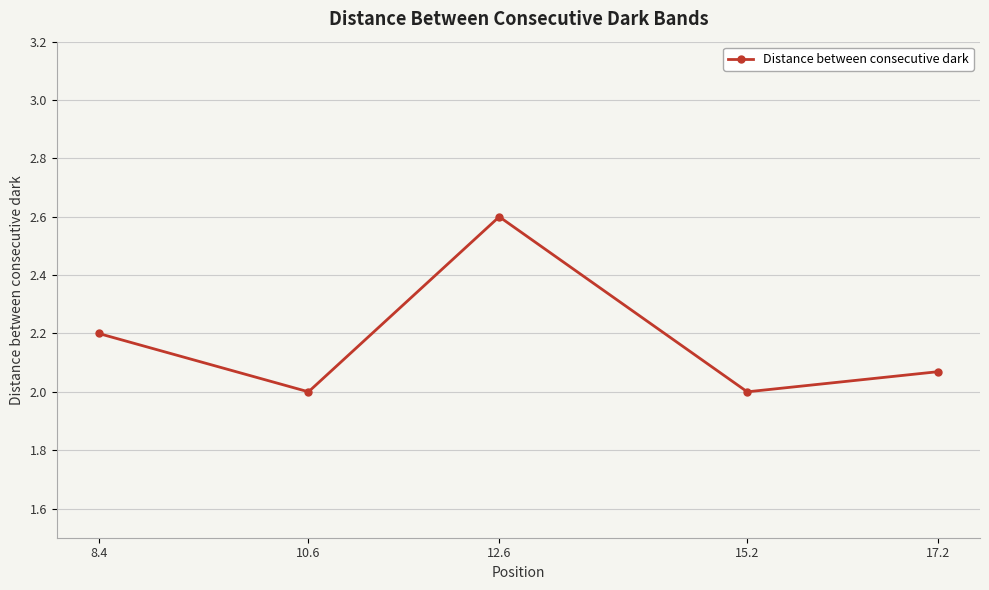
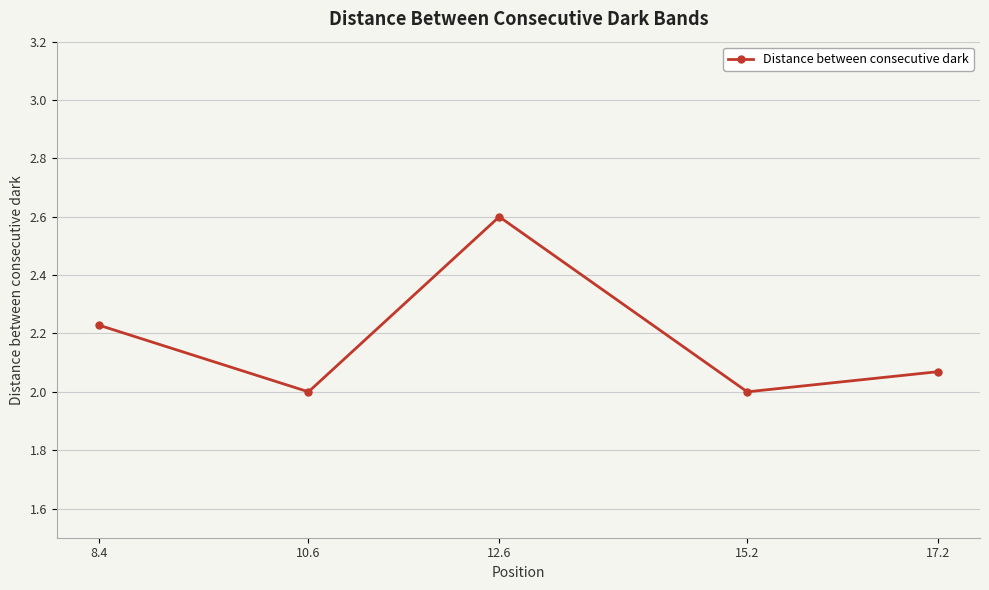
  {
-   "8.4": 2.20,
+   "8.4": 2.23,
    "10.6": 2.00,
    "12.6": 2.60,
    "15.2": 2.00,
    "17.2": 2.07
  }
